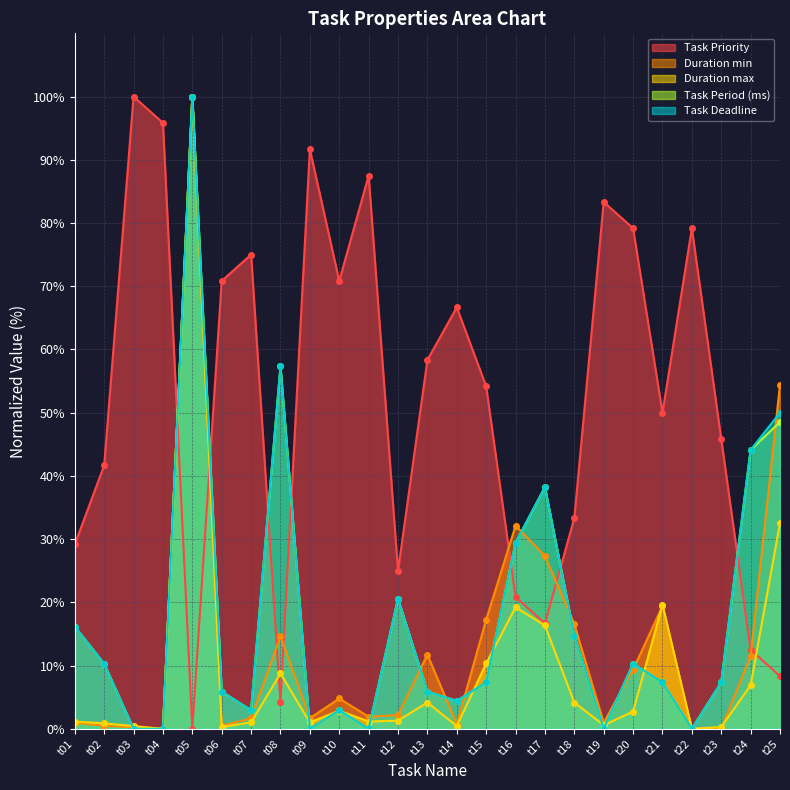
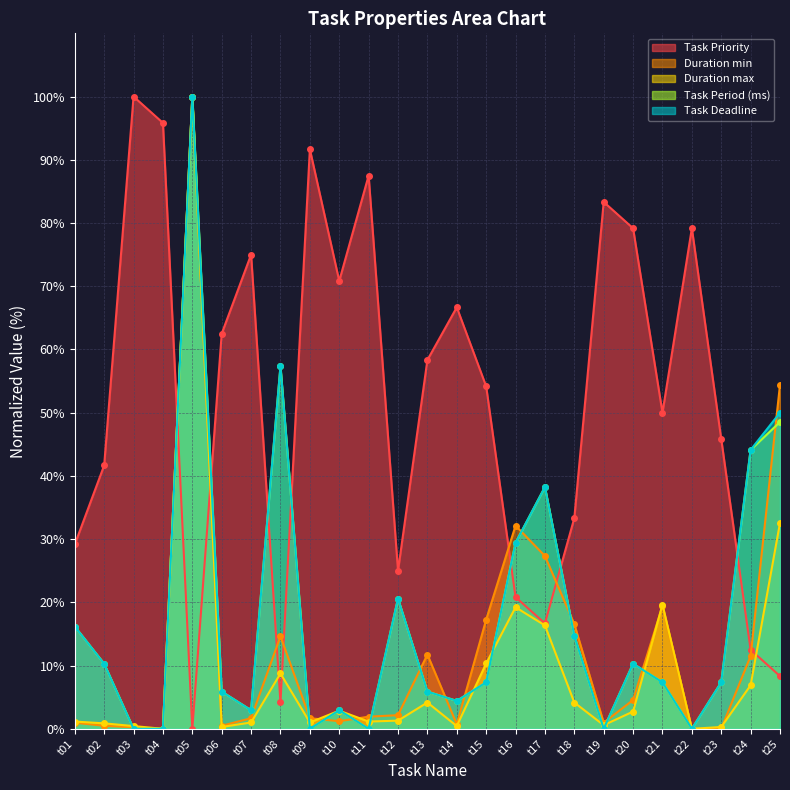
  {
    "Task Priority": {
      "t01": "29%",
      "t02": "42%",
      "t03": "100%",
      "t04": "96%",
      "t05": "0%",
-     "t06": "71%",
+     "t06": "63%",
      "t07": "75%",
      "t08": "4%",
      "t09": "92%",
      "t10": "71%",
      "t11": "88%",
      "t12": "25%",
      "t13": "58%",
      "t14": "67%",
      "t15": "54%",
      "t16": "21%",
      "t18": "33%",
      "t19": "83%",
      "t20": "79%",
      "t21": "50%",
      "t22": "79%",
      "t23": "46%",
      "t24": "13%",
      "t25": "8%"
    },
    "Duration min": {
      "t07": "2%",
      "t08": "15%",
      "t09": "2%",
-     "t10": "5%",
+     "t10": "1%",
      "t11": "2%",
      "t12": "2%",
      "t13": "12%",
      "t15": "17%",
      "t16": "32%",
      "t17": "27%",
      "t18": "17%",
-     "t20": "9%",
+     "t20": "5%",
      "t24": "12%",
      "t25": "54%"
    },
    "Duration max": {
      "t07": "1%",
      "t08": "9%",
      "t09": "1%",
      "t11": "1%",
      "t12": "1%",
      "t13": "4%",
      "t15": "10%",
      "t16": "19%",
      "t18": "4%",
      "t20": "3%",
      "t24": "7%",
      "t25": "33%"
    },
    "Task Period (ms)": {
      "t25": "49%"
    },
    "Task Deadline": {
      "t25": "50%"
    }
  }
